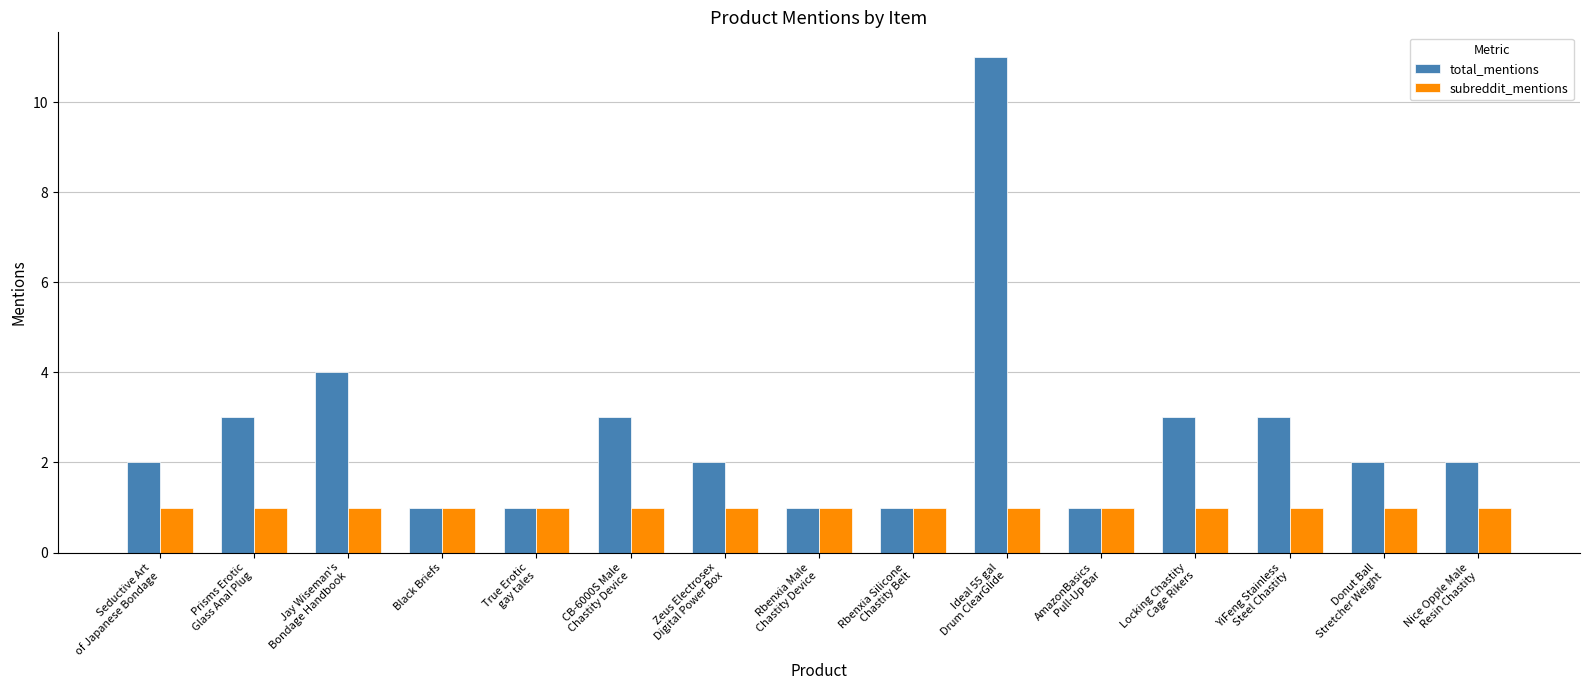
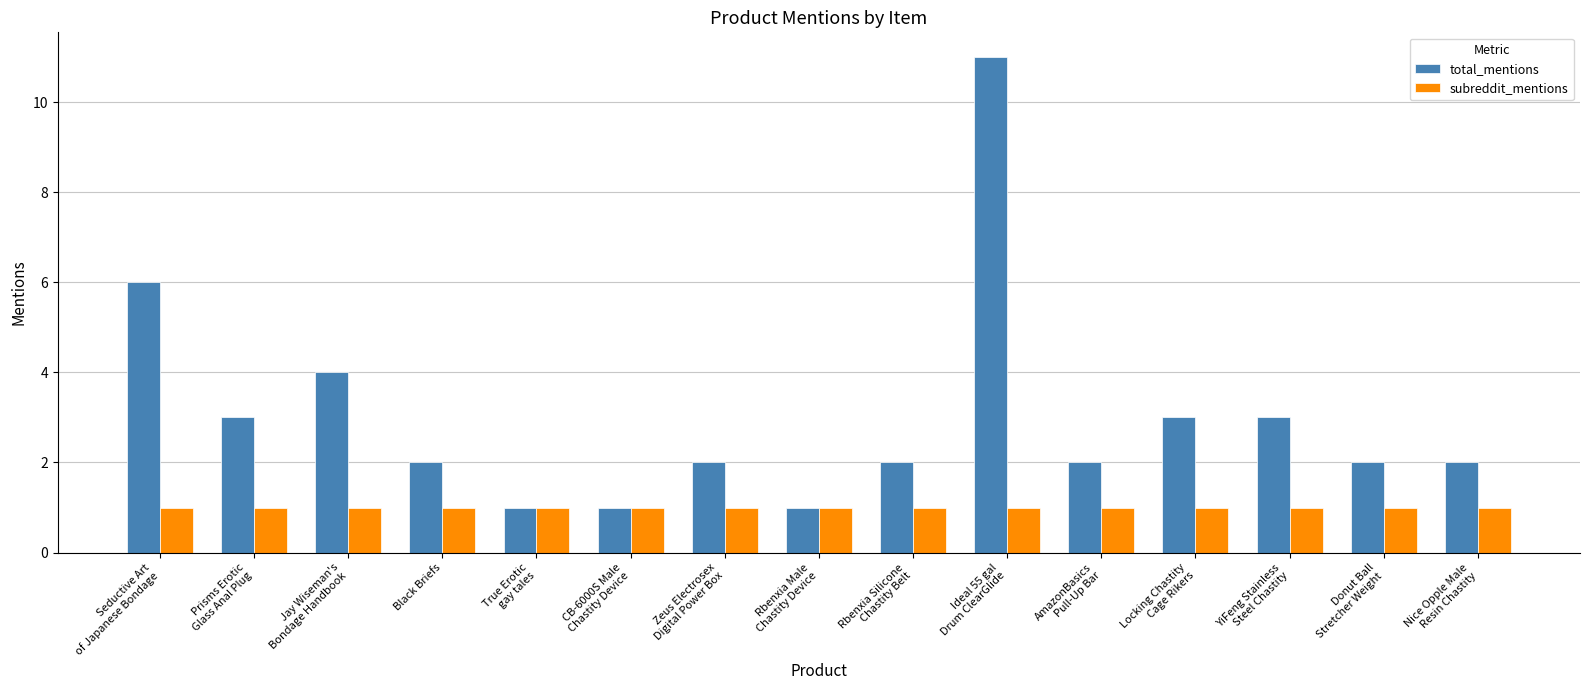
  {
    "total_mentions": {
-     "Seductive Art of Japanese Bondage": 2,
+     "Seductive Art of Japanese Bondage": 6,
      "Prisms Erotic Glass Anal Plug": 3,
      "Jay Wiseman's Bondage Handbook": 4,
-     "Black Briefs": 1,
+     "Black Briefs": 2,
      "True Erotic gay tales": 1,
-     "CB-6000S Male Chastity Device": 3,
+     "CB-6000S Male Chastity Device": 1,
      "Zeus Electrosex Digital Power Box": 2,
      "Rbenxia Male Chastity Device": 1,
-     "Rbenxia Silicone Chastity Belt": 1,
+     "Rbenxia Silicone Chastity Belt": 2,
      "Ideal 55 gal Drum ClearGlide": 11,
-     "AmazonBasics Pull-Up Bar": 1,
+     "AmazonBasics Pull-Up Bar": 2,
      "Locking Chastity Cage Rikers": 3,
      "YiFeng Stainless Steel Chastity": 3,
      "Donut Ball Stretcher Weight": 2,
      "Nice Opple Male Resin Chastity": 2
    },
    "subreddit_mentions": {
      "Seductive Art of Japanese Bondage": 1,
      "Prisms Erotic Glass Anal Plug": 1,
      "Jay Wiseman's Bondage Handbook": 1,
      "Black Briefs": 1,
      "True Erotic gay tales": 1,
      "CB-6000S Male Chastity Device": 1,
      "Zeus Electrosex Digital Power Box": 1,
      "Rbenxia Male Chastity Device": 1,
      "Rbenxia Silicone Chastity Belt": 1,
      "Ideal 55 gal Drum ClearGlide": 1,
      "AmazonBasics Pull-Up Bar": 1,
      "Locking Chastity Cage Rikers": 1,
      "YiFeng Stainless Steel Chastity": 1,
      "Donut Ball Stretcher Weight": 1,
      "Nice Opple Male Resin Chastity": 1
    }
  }
